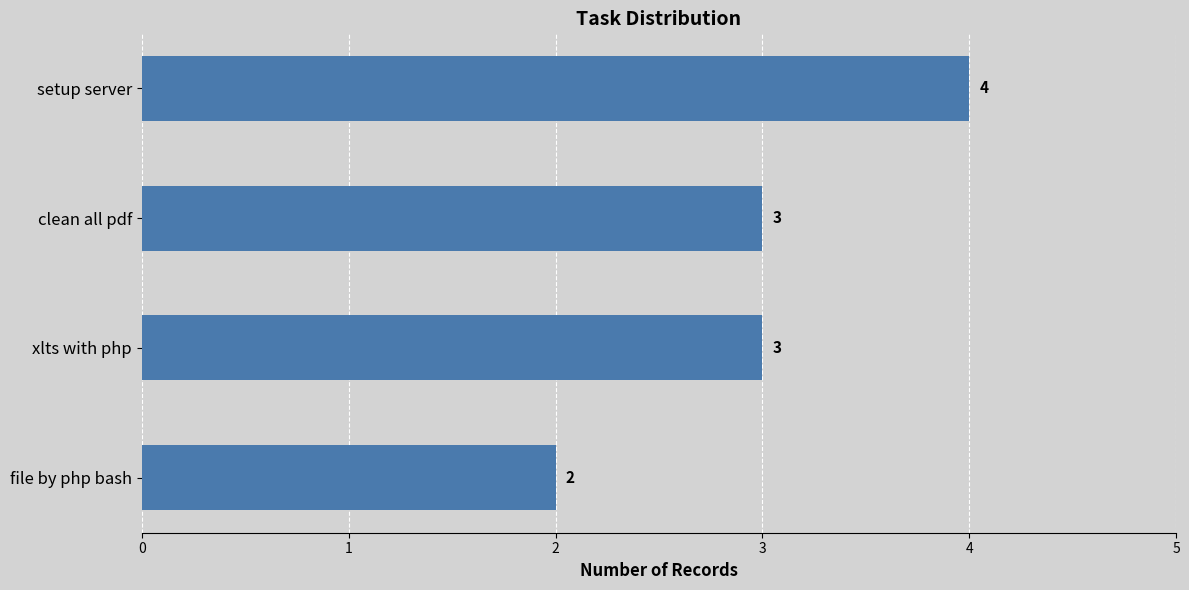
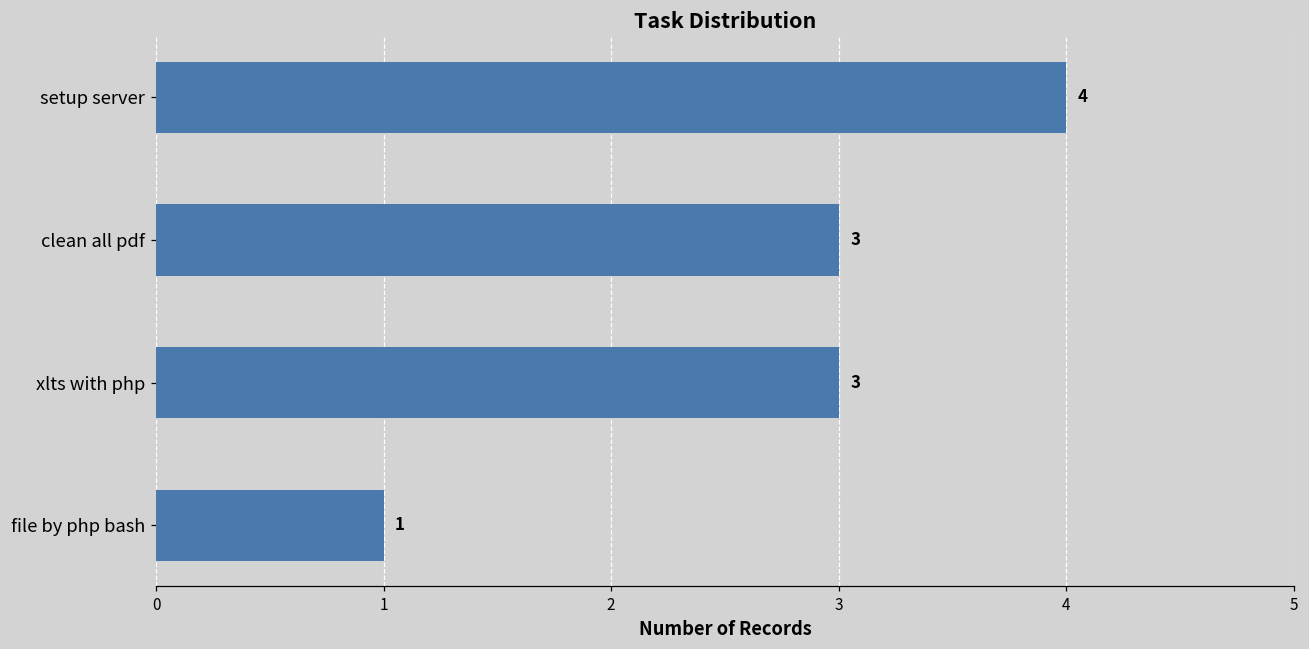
  {
    "setup server": 4,
    "clean all pdf": 3,
    "xlts with php": 3,
-   "file by php bash": 2
+   "file by php bash": 1
  }
